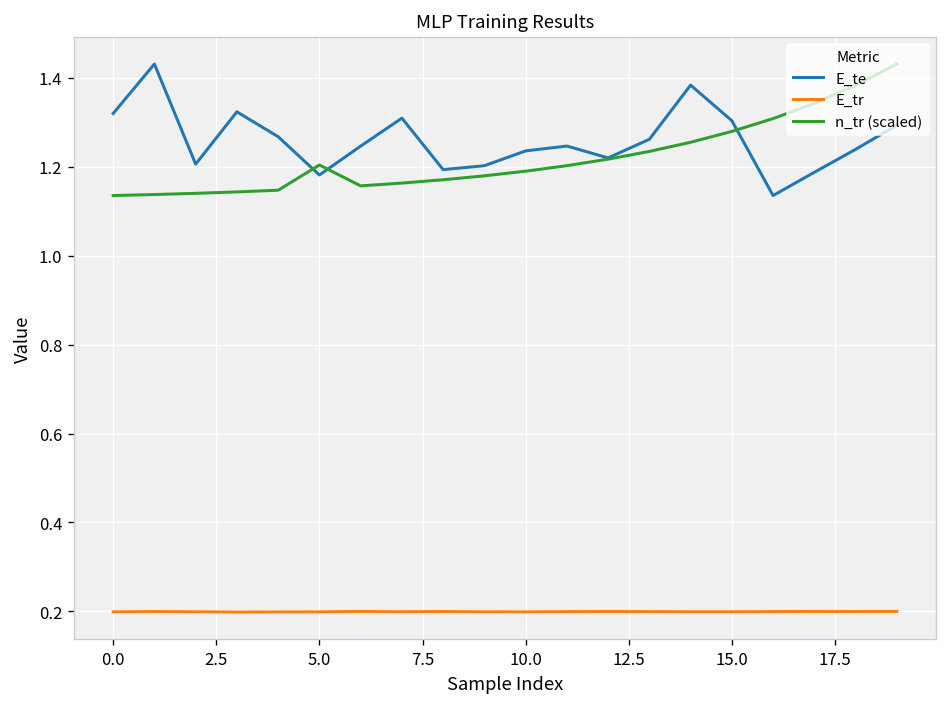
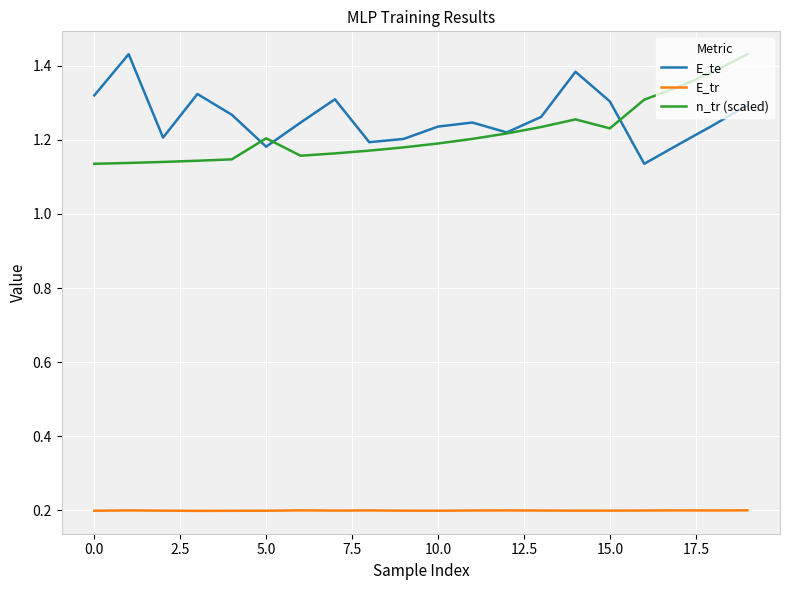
  {
    "E_te": {
      "0.0": 1.32,
      "5.0": 1.18,
      "10.0": 1.24,
      "15.0": 1.30
    },
    "E_tr": {
      "0.0": 0.20,
      "5.0": 0.20,
      "10.0": 0.20,
      "15.0": 0.20
    },
    "n_tr (scaled)": {
      "0.0": 1.14,
      "5.0": 1.20,
      "10.0": 1.19,
-     "15.0": 1.28
+     "15.0": 1.23
    }
  }
